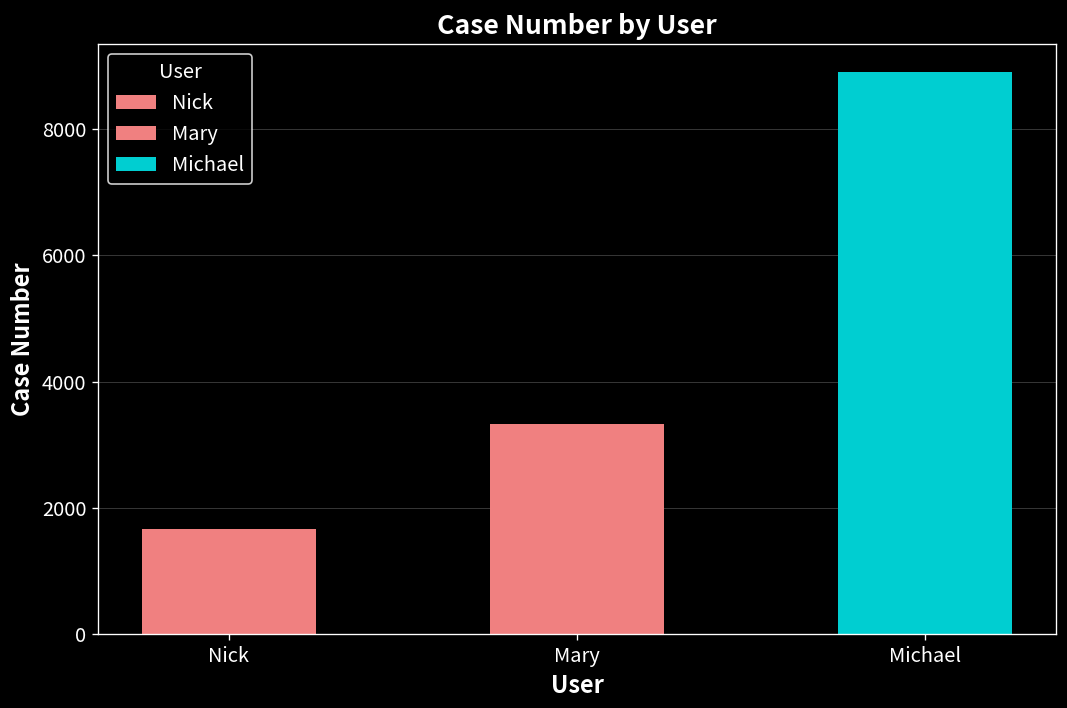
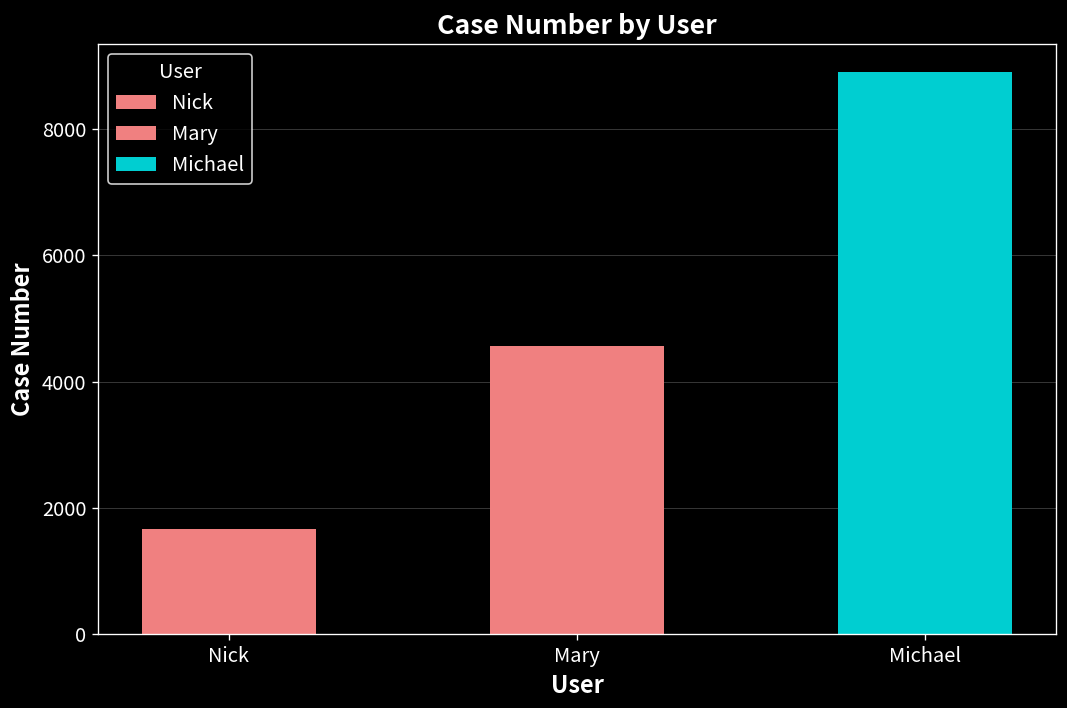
  {
    "Nick": 1700,
-   "Mary": 3300,
+   "Mary": 4600,
    "Michael": 8900
  }
